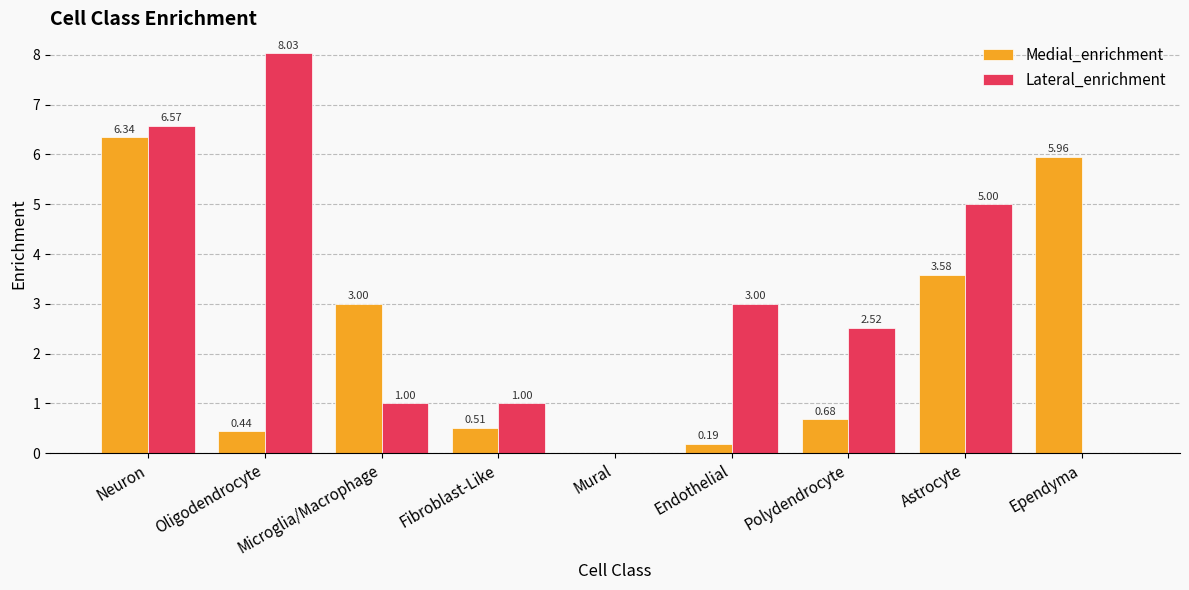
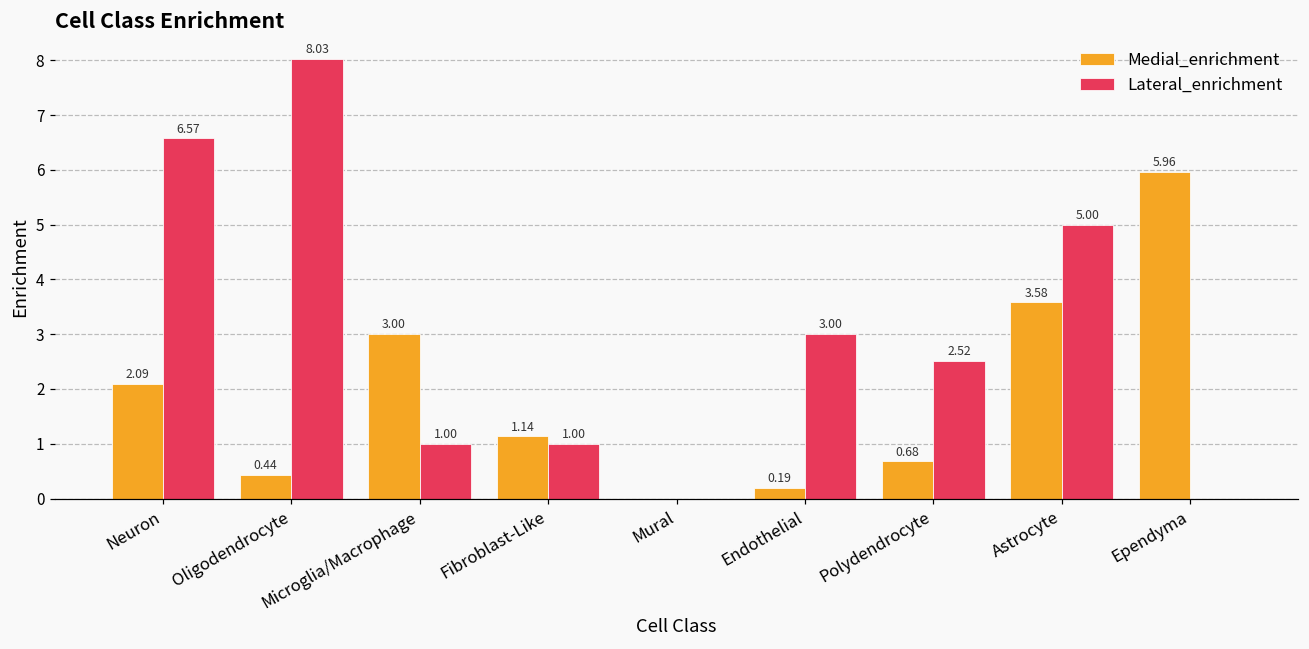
  {
    "Medial_enrichment": {
-     "Neuron": 6.34,
+     "Neuron": 2.09,
      "Oligodendrocyte": 0.44,
      "Microglia/Macrophage": 3.00,
-     "Fibroblast-Like": 0.51,
+     "Fibroblast-Like": 1.14,
      "Endothelial": 0.19,
      "Polydendrocyte": 0.68,
      "Astrocyte": 3.58,
      "Ependyma": 5.96
    },
    "Lateral_enrichment": {
      "Neuron": 6.57,
      "Oligodendrocyte": 8.03,
      "Microglia/Macrophage": 1.00,
      "Fibroblast-Like": 1.00,
      "Endothelial": 3.00,
      "Polydendrocyte": 2.52,
      "Astrocyte": 5.00
    }
  }
